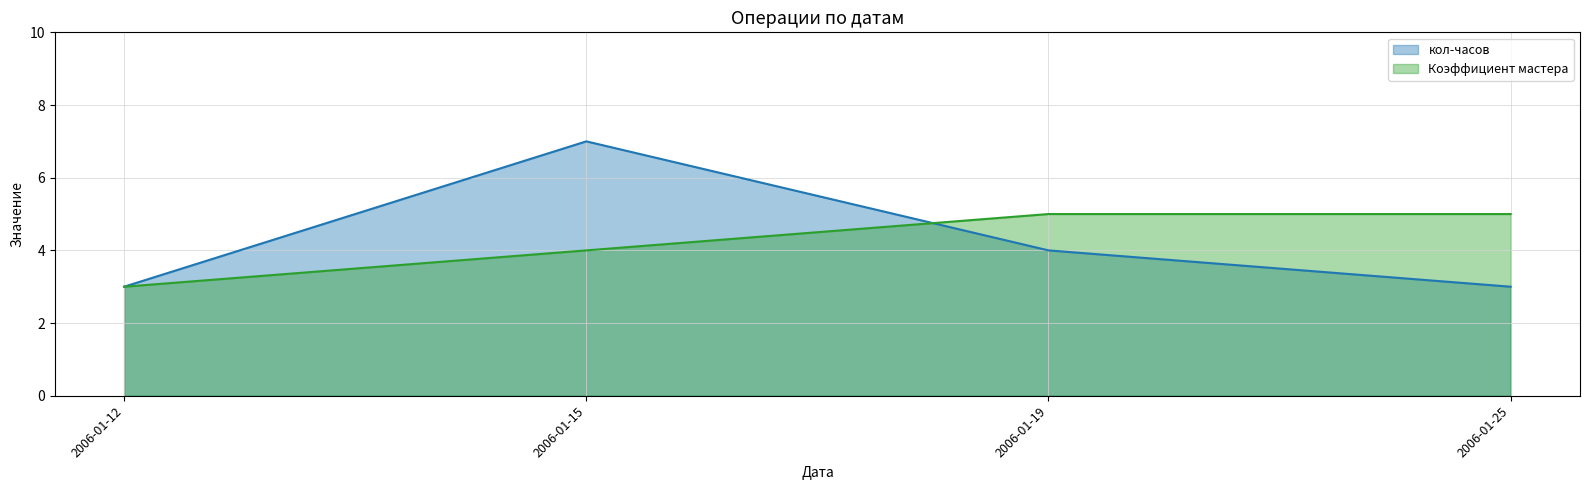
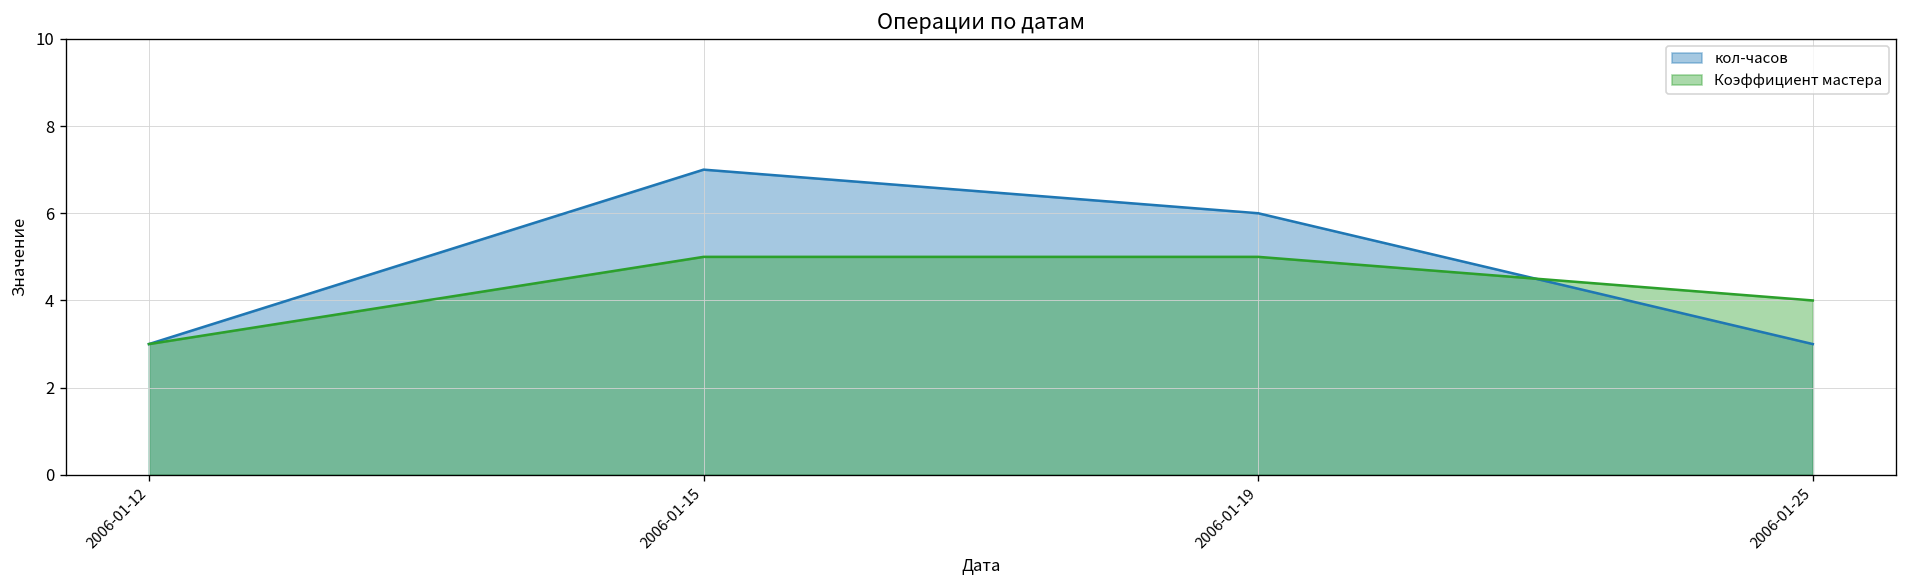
  {
    "кол-часов": {
      "2006-01-15": 7,
-     "2006-01-19": 4,
+     "2006-01-19": 6,
      "2006-01-25": 3
    },
    "Коэффициент мастера": {
-     "2006-01-15": 4,
+     "2006-01-15": 5,
      "2006-01-19": 5,
-     "2006-01-25": 5
+     "2006-01-25": 4
    }
  }
